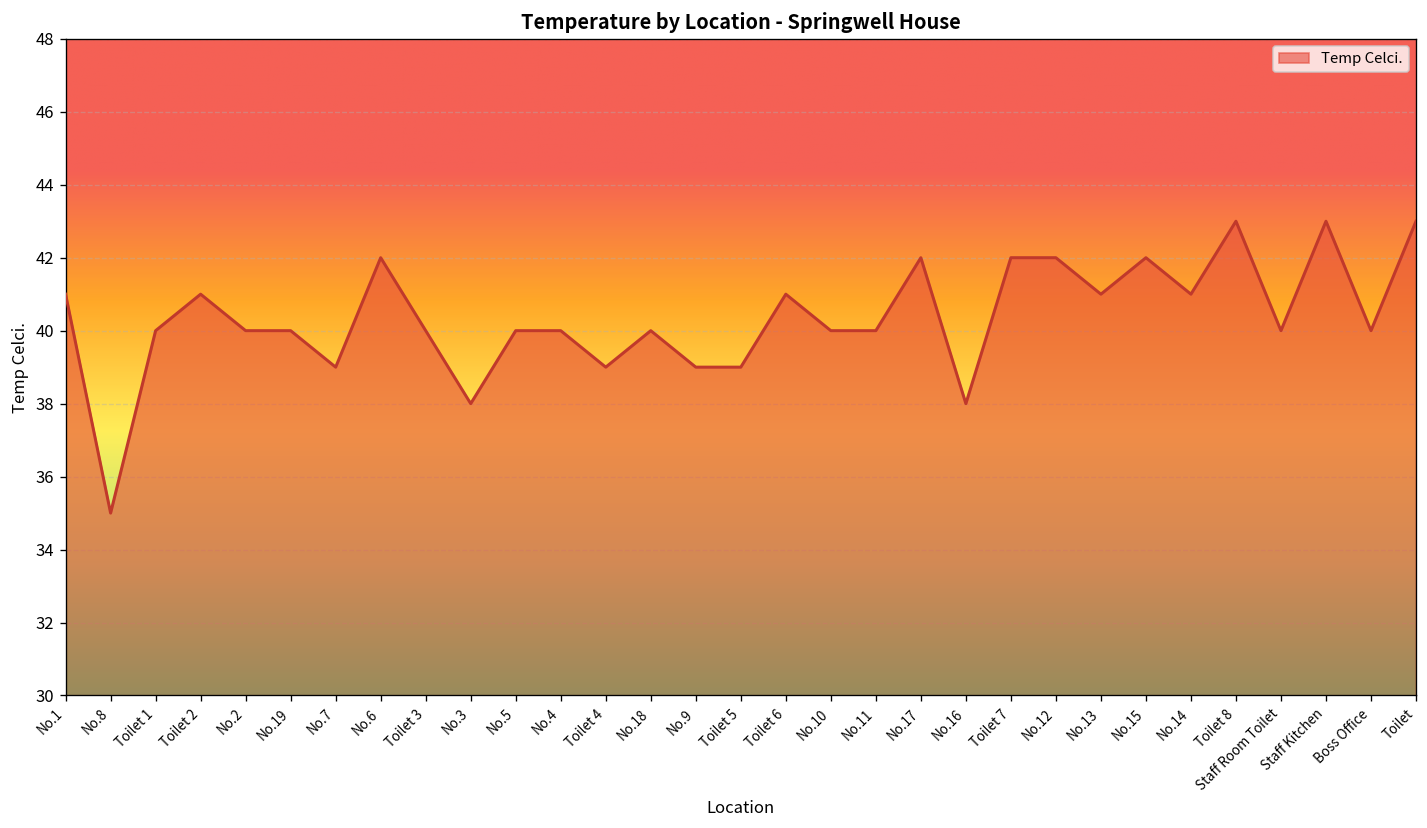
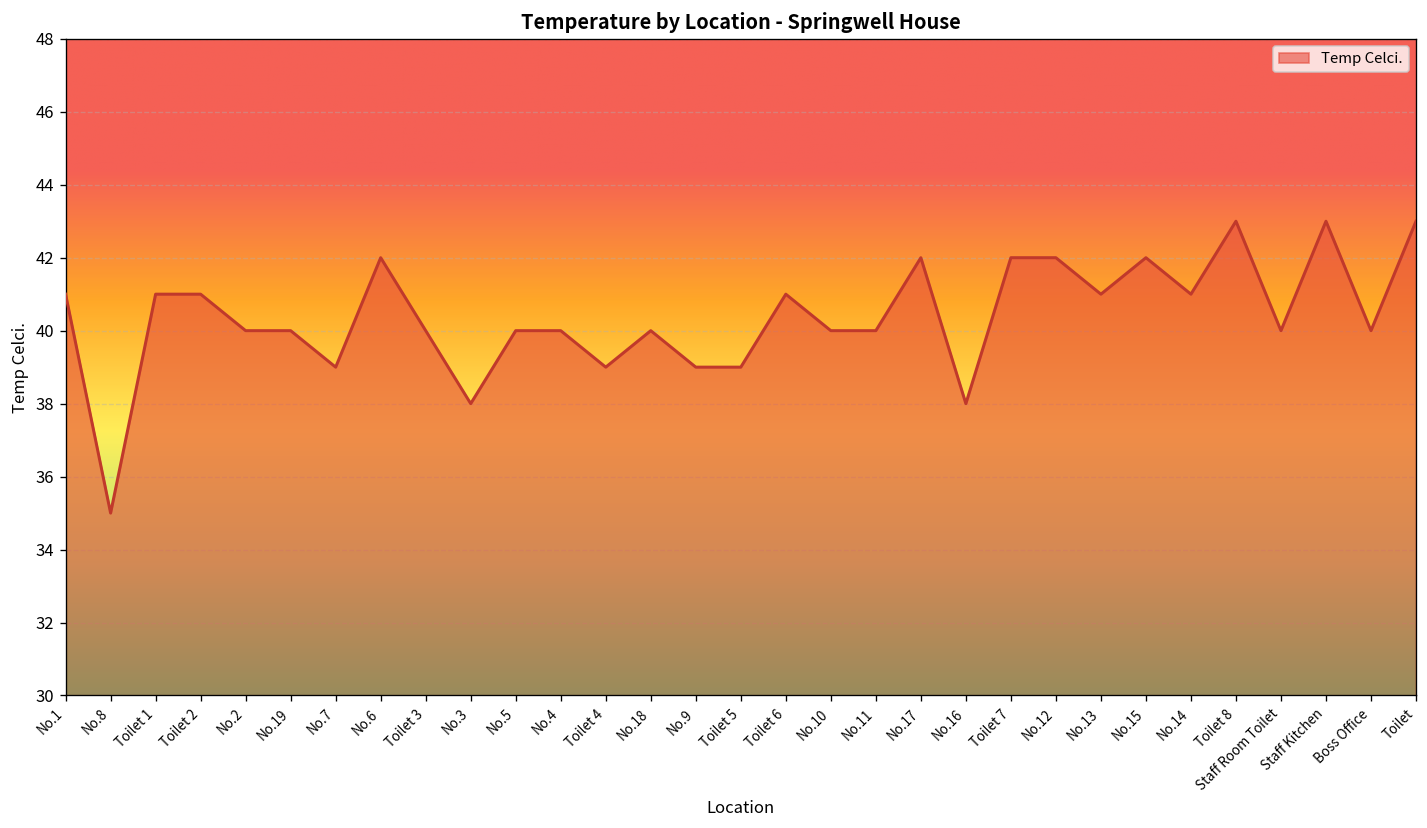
  {
    "No.1": 41,
    "No.8": 35,
-   "Toilet 1": 40,
+   "Toilet 1": 41,
    "Toilet 2": 41,
    "No.2": 40,
    "No.19": 40,
    "No.7": 39,
    "No.6": 42,
    "Toilet 3": 40,
    "No.3": 38,
    "No.5": 40,
    "No.4": 40,
    "Toilet 4": 39,
    "No.18": 40,
    "No.9": 39,
    "Toilet 5": 39,
    "Toilet 6": 41,
    "No.10": 40,
    "No.11": 40,
    "No.17": 42,
    "No.16": 38,
    "Toilet 7": 42,
    "No.12": 42,
    "No.13": 41,
    "No.15": 42,
    "No.14": 41,
    "Toilet 8": 43,
    "Staff Room Toilet": 40,
    "Staff Kitchen": 43,
    "Boss Office": 40,
    "Toilet": 43
  }
